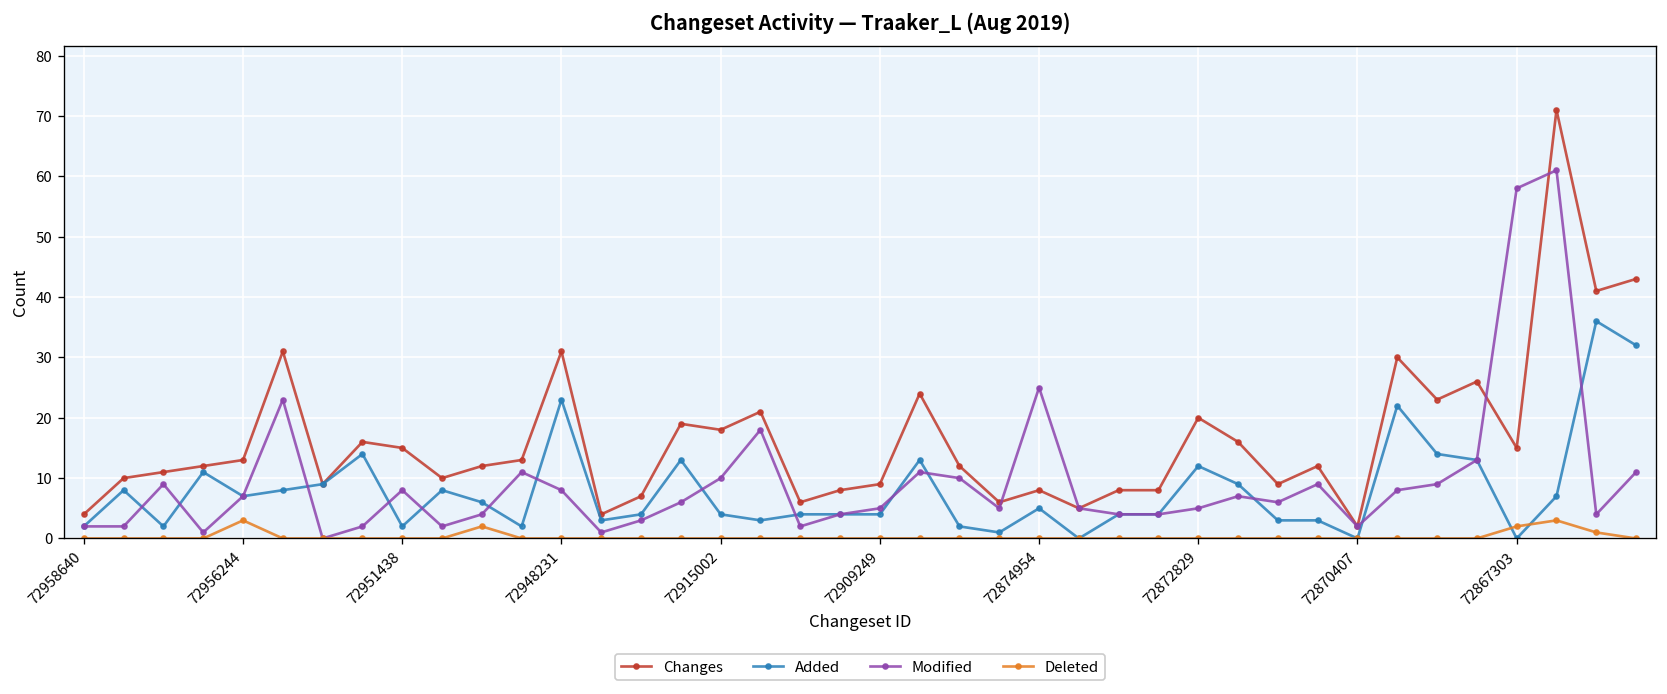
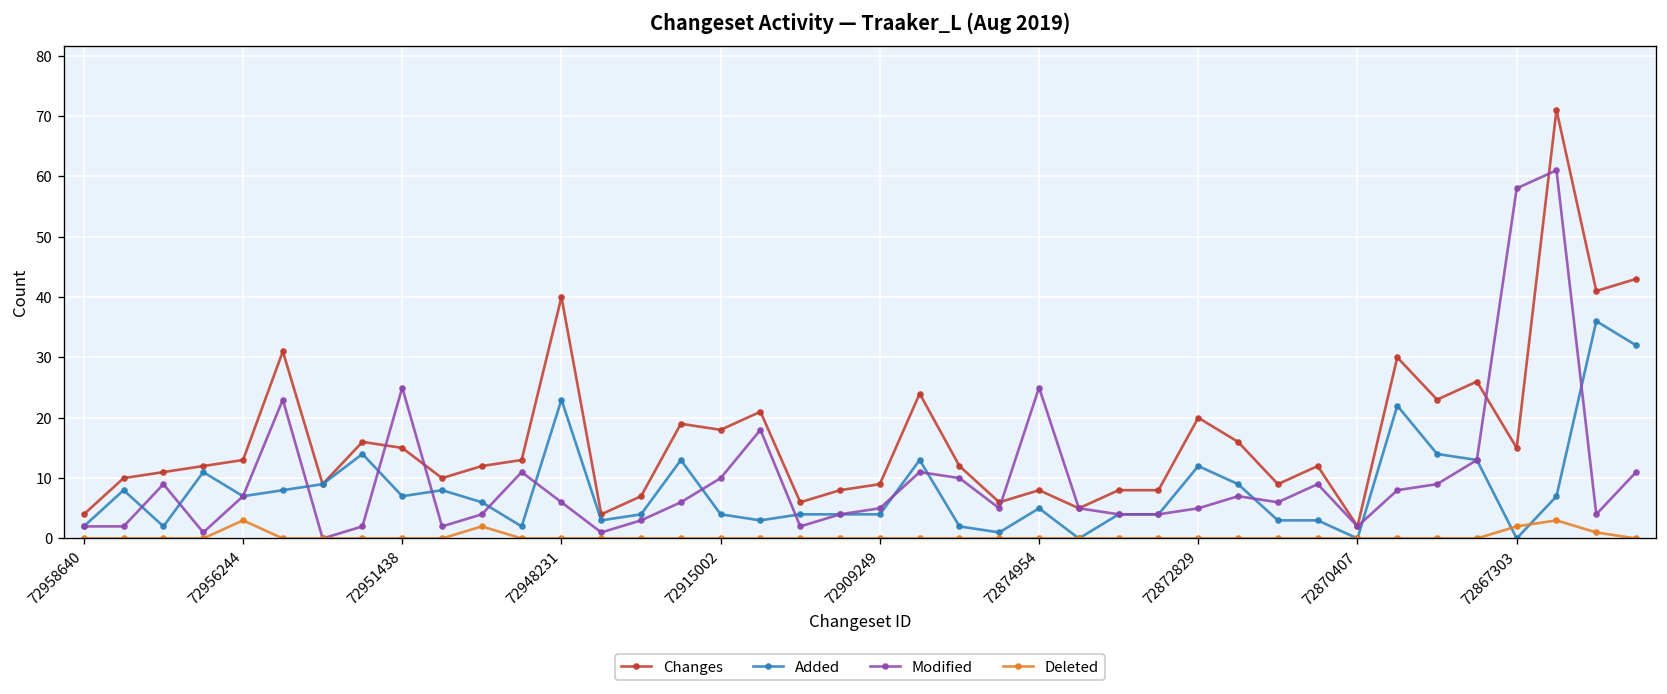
  {
    "Changes": {
      "72958640": 4,
      "72956244": 13,
      "72951438": 15,
-     "72948231": 31,
+     "72948231": 40,
      "72915002": 18,
      "72909249": 9,
      "72874954": 8,
      "72872829": 20,
      "72867303": 15
    },
    "Added": {
-     "72951438": 2,
+     "72951438": 7,
      "72948231": 23,
      "72915002": 4,
      "72909249": 4,
      "72874954": 5,
      "72872829": 12,
      "72867303": 0
    },
    "Modified": {
-     "72951438": 8,
-     "72948231": 8,
+     "72951438": 25,
+     "72948231": 6,
      "72915002": 10,
      "72909249": 5,
      "72874954": 25,
      "72872829": 5,
      "72867303": 58
    },
    "Deleted": {
      "72958640": 0,
      "72956244": 3,
      "72951438": 0,
      "72948231": 0,
      "72915002": 0,
      "72909249": 0,
      "72874954": 0,
      "72872829": 0,
      "72867303": 2
    }
  }
